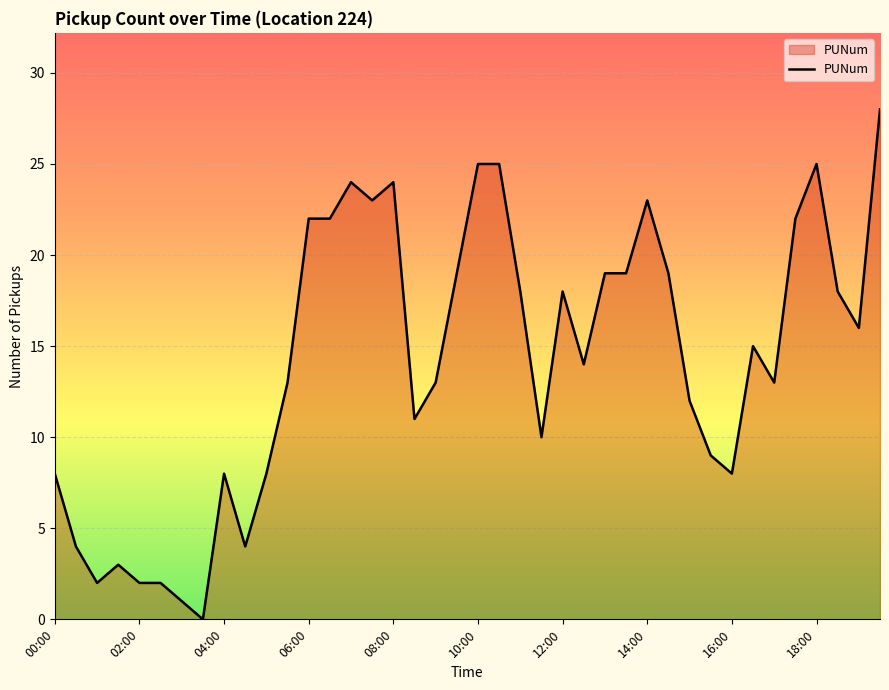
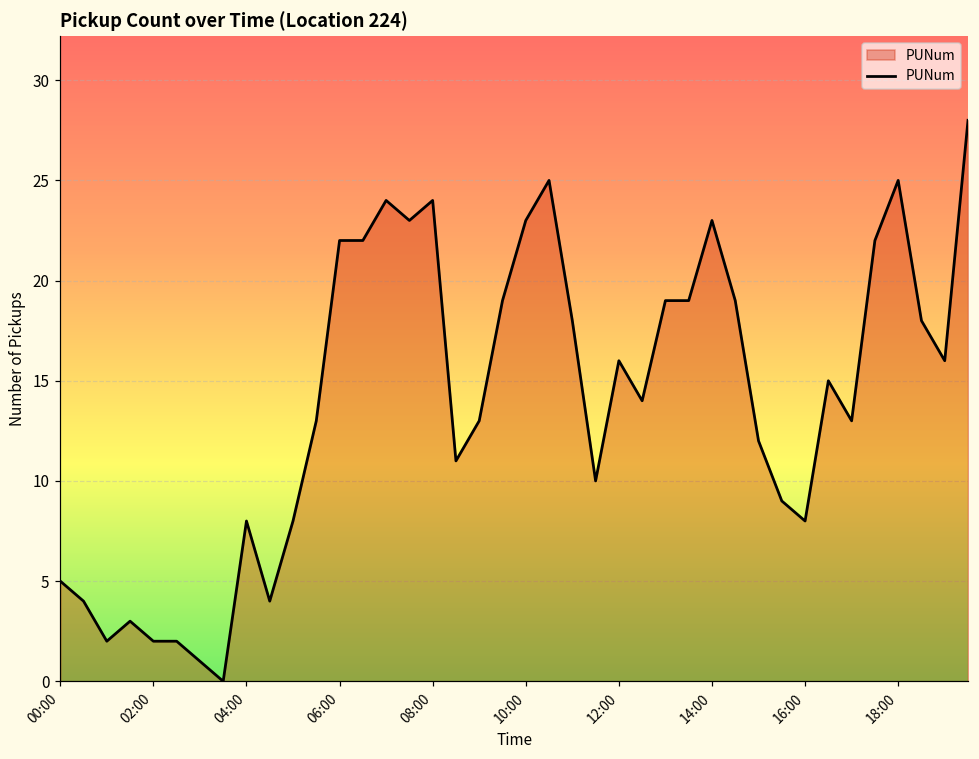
  {
-   "00:00": 8,
+   "00:00": 5,
    "02:00": 2,
    "04:00": 8,
    "06:00": 22,
    "08:00": 24,
-   "10:00": 25,
-   "12:00": 18,
+   "10:00": 23,
+   "12:00": 16,
    "14:00": 23,
    "16:00": 8,
    "18:00": 25
  }
